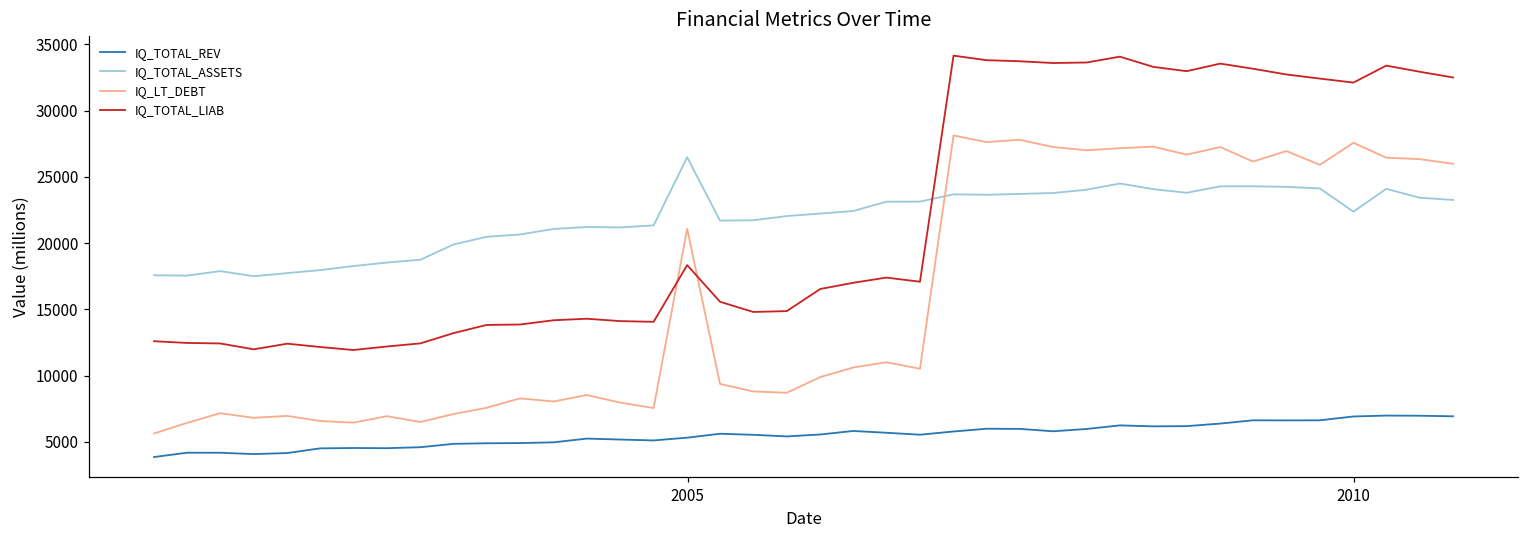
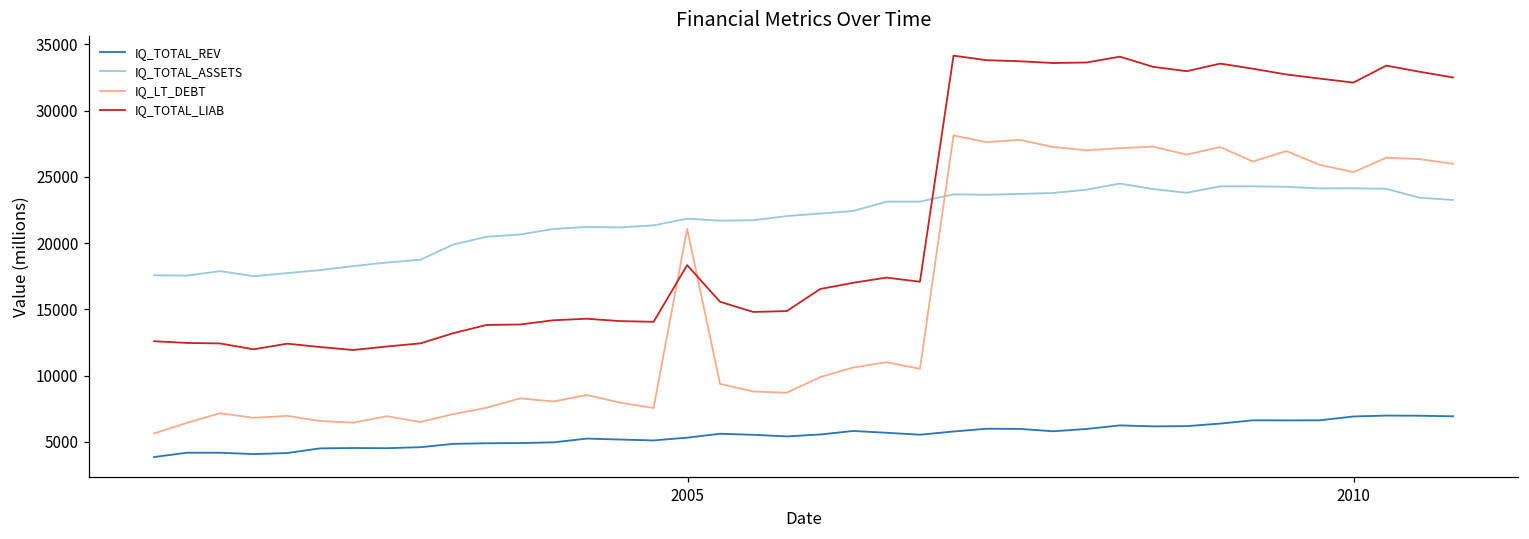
  {
    "IQ_TOTAL_REV": {
      "2005": 5300,
      "2010": 6900
    },
    "IQ_TOTAL_ASSETS": {
-     "2005": 26500,
-     "2010": 22400
+     "2005": 21800,
+     "2010": 24100
    },
    "IQ_LT_DEBT": {
      "2005": 21100,
-     "2010": 27600
+     "2010": 25400
    },
    "IQ_TOTAL_LIAB": {
      "2005": 18300,
      "2010": 32100
    }
  }
